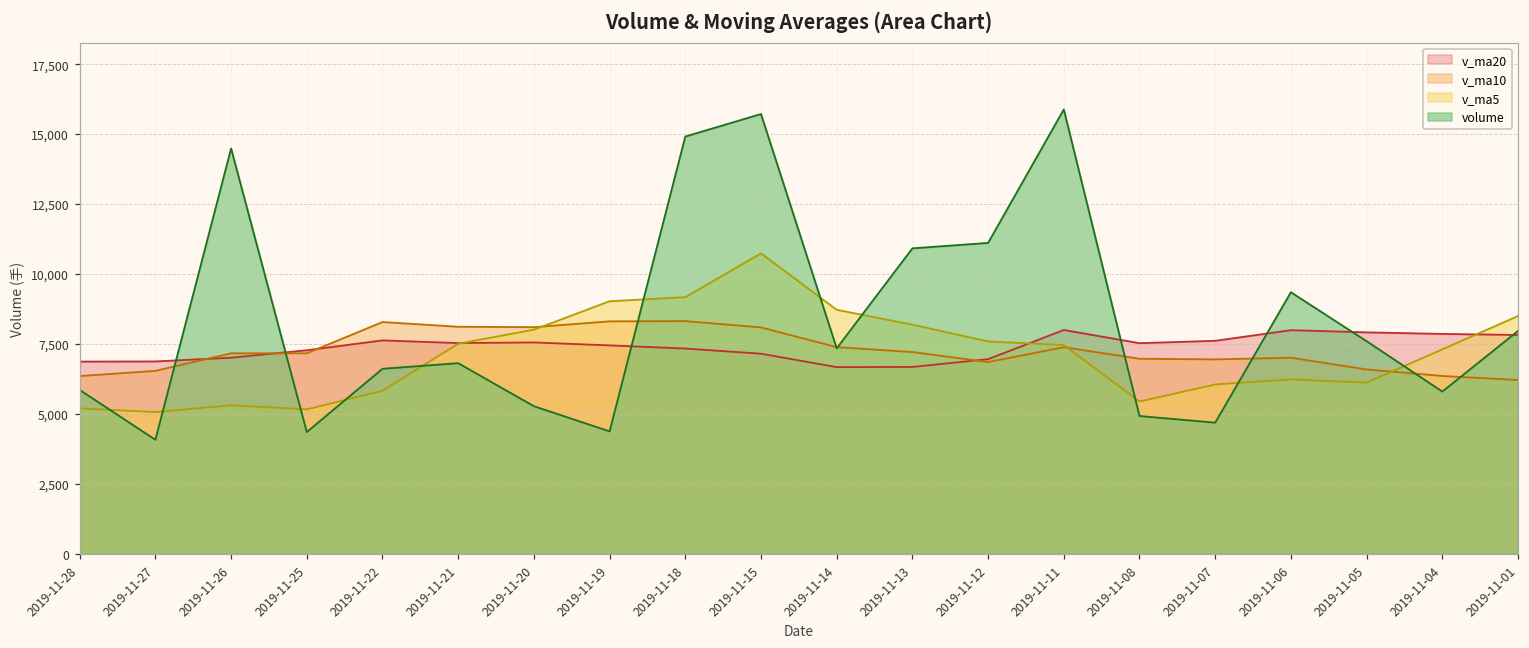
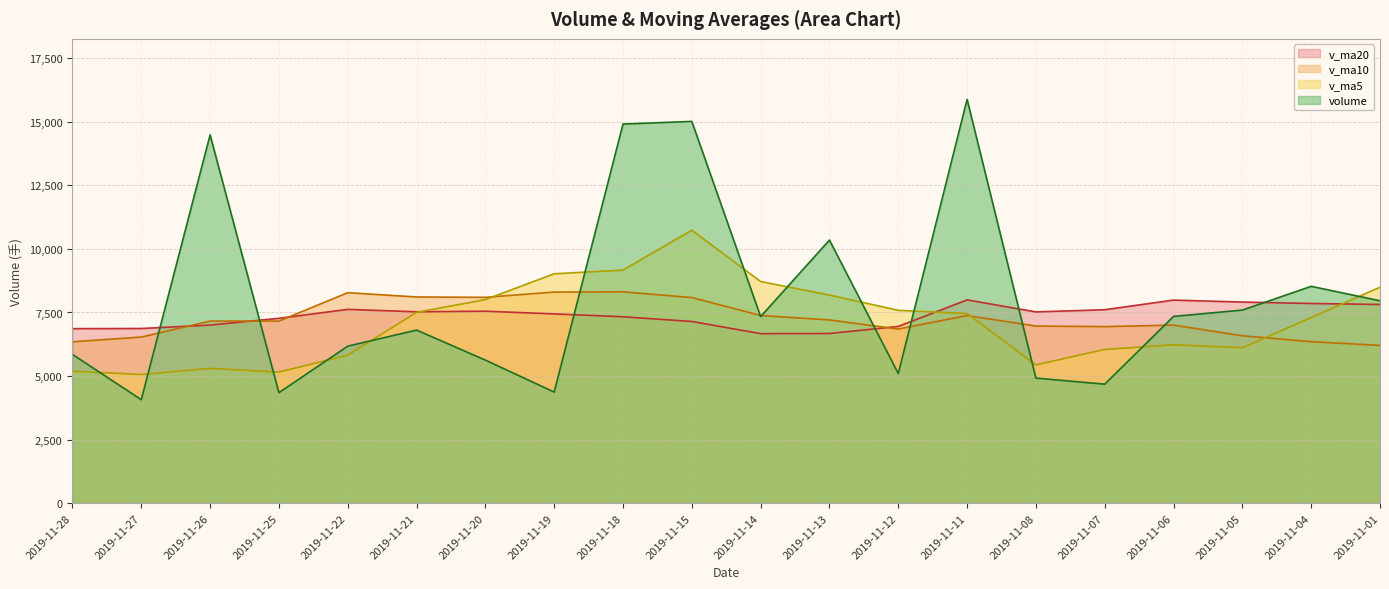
  {
    "volume": {
      "2019-11-28": "5,900",
      "2019-11-27": "4,100",
      "2019-11-26": "14,500",
      "2019-11-25": "4,300",
-     "2019-11-22": "6,600",
+     "2019-11-22": "6,200",
      "2019-11-21": "6,800",
-     "2019-11-20": "5,300",
+     "2019-11-20": "5,600",
      "2019-11-19": "4,400",
      "2019-11-18": "14,900",
-     "2019-11-15": "15,700",
-     "2019-11-13": "10,900",
-     "2019-11-12": "11,100",
+     "2019-11-15": "15,000",
+     "2019-11-13": "10,300",
+     "2019-11-12": "5,100",
      "2019-11-11": "15,900",
      "2019-11-08": "4,900",
      "2019-11-07": "4,700",
-     "2019-11-06": "9,300",
+     "2019-11-06": "7,300",
      "2019-11-05": "7,600",
-     "2019-11-04": "5,800",
+     "2019-11-04": "8,500",
      "2019-11-01": "8,000"
    }
  }
